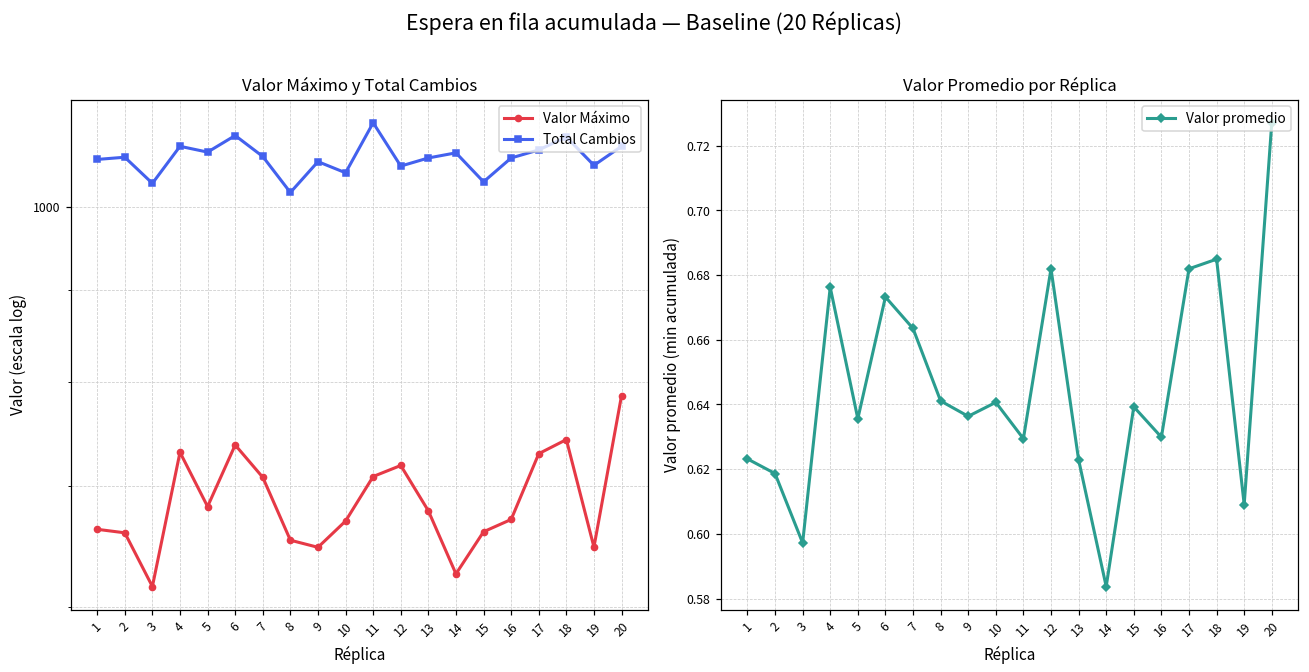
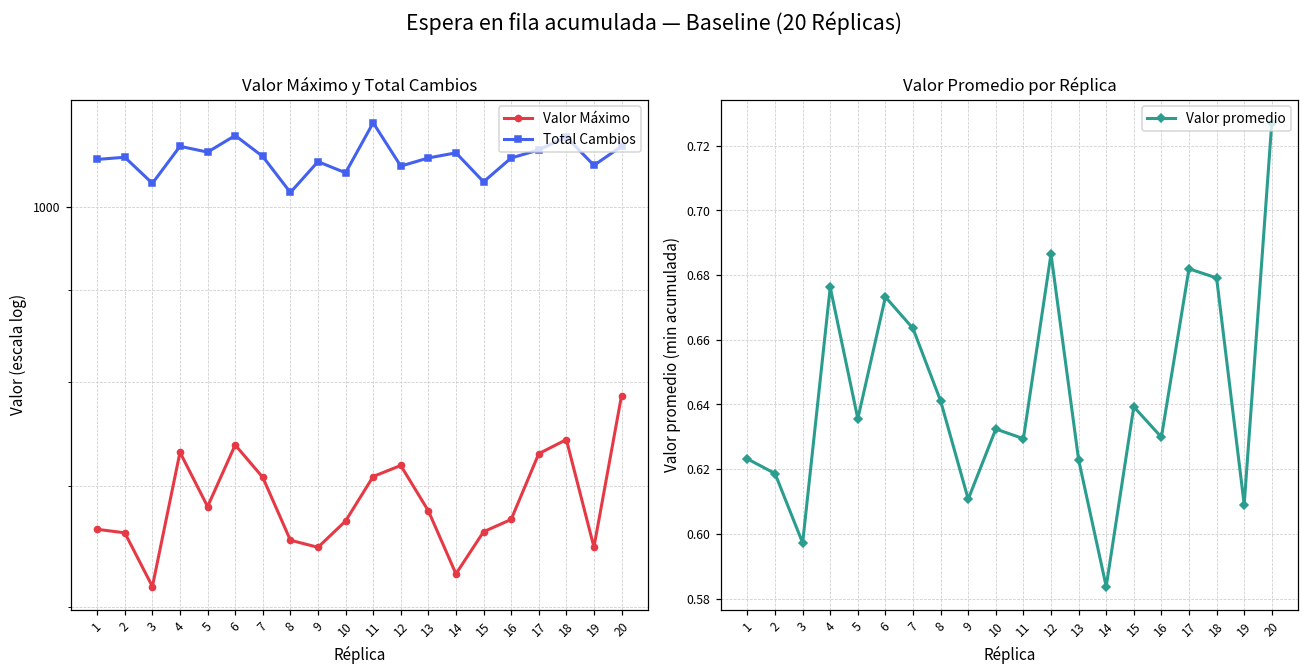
  {
    "Valor Promedio por Réplica": {
      "1": 0.623,
      "2": 0.619,
      "3": 0.597,
      "4": 0.676,
      "5": 0.636,
      "6": 0.673,
      "7": 0.664,
      "8": 0.641,
-     "9": 0.636,
-     "10": 0.641,
+     "9": 0.611,
+     "10": 0.632,
      "11": 0.629,
-     "12": 0.682,
+     "12": 0.687,
      "13": 0.623,
      "14": 0.584,
      "15": 0.639,
      "16": 0.630,
      "17": 0.682,
-     "18": 0.685,
+     "18": 0.679,
      "19": 0.609
    }
  }
